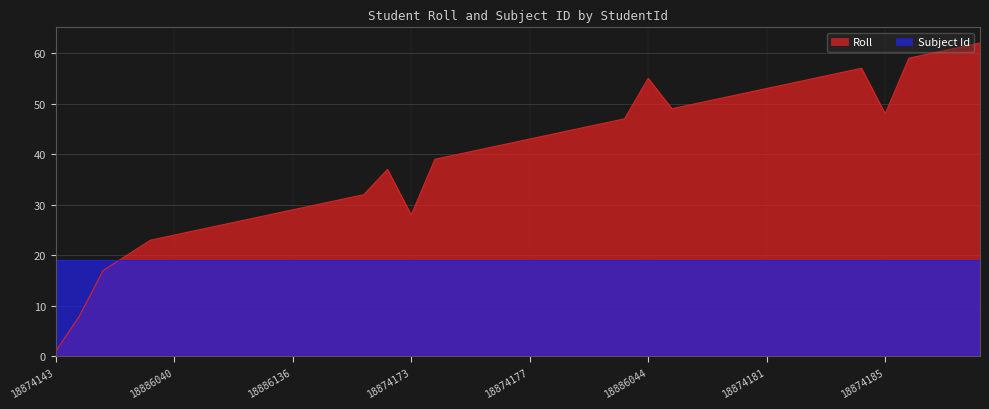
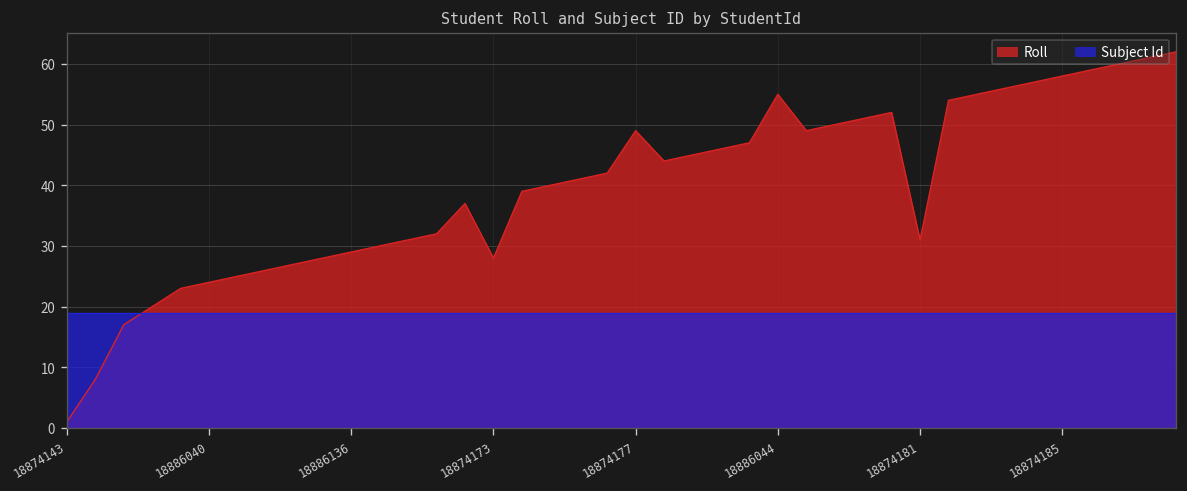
  {
    "Roll": {
      "18874143": 1,
      "18886040": 24,
      "18886136": 29,
      "18874173": 28,
-     "18874177": 43,
+     "18874177": 49,
      "18886044": 55,
-     "18874181": 53,
-     "18874185": 48
+     "18874181": 31,
+     "18874185": 58
    },
    "Subject Id": {
      "18874143": 19,
      "18886040": 19,
      "18886136": 19,
      "18874173": 19,
      "18874177": 19,
      "18886044": 19,
      "18874181": 19,
      "18874185": 19
    }
  }
